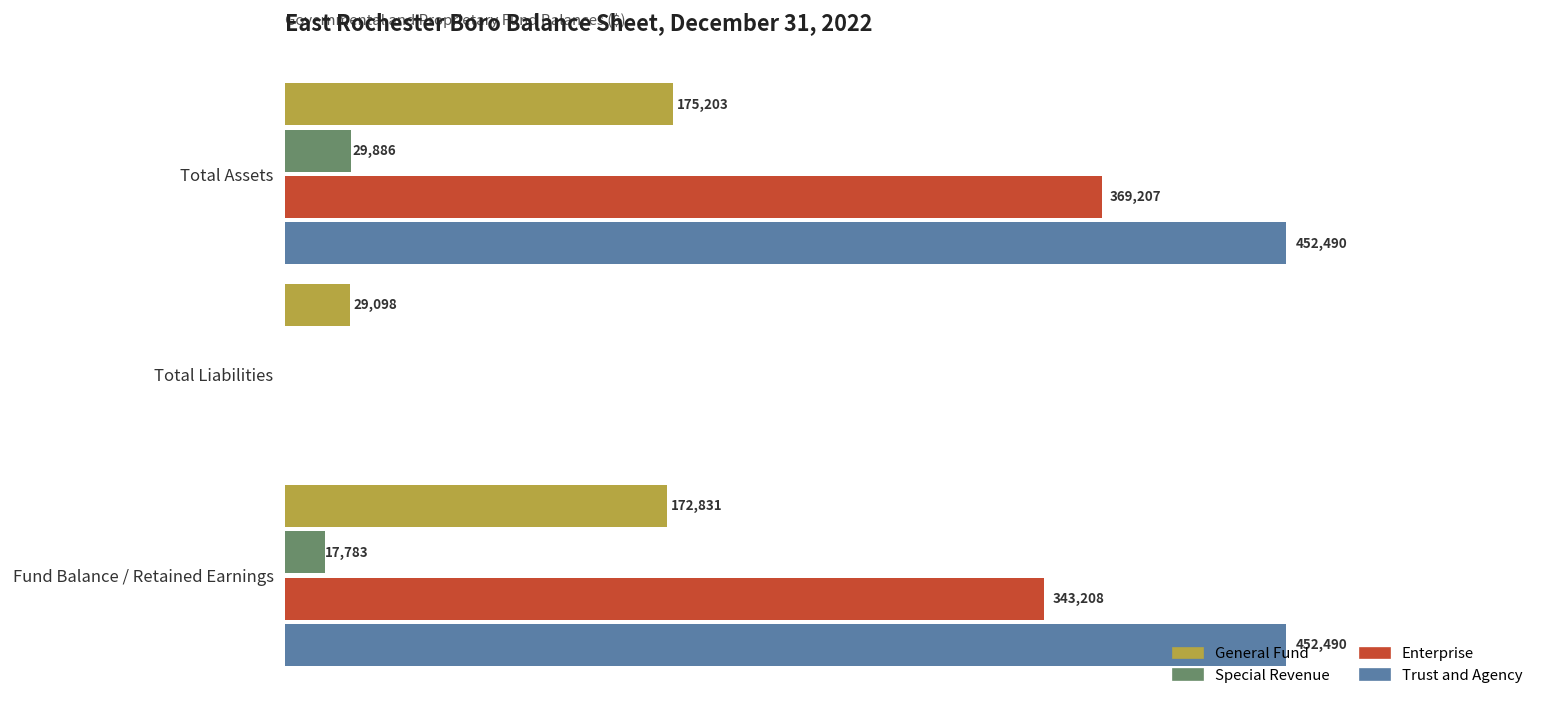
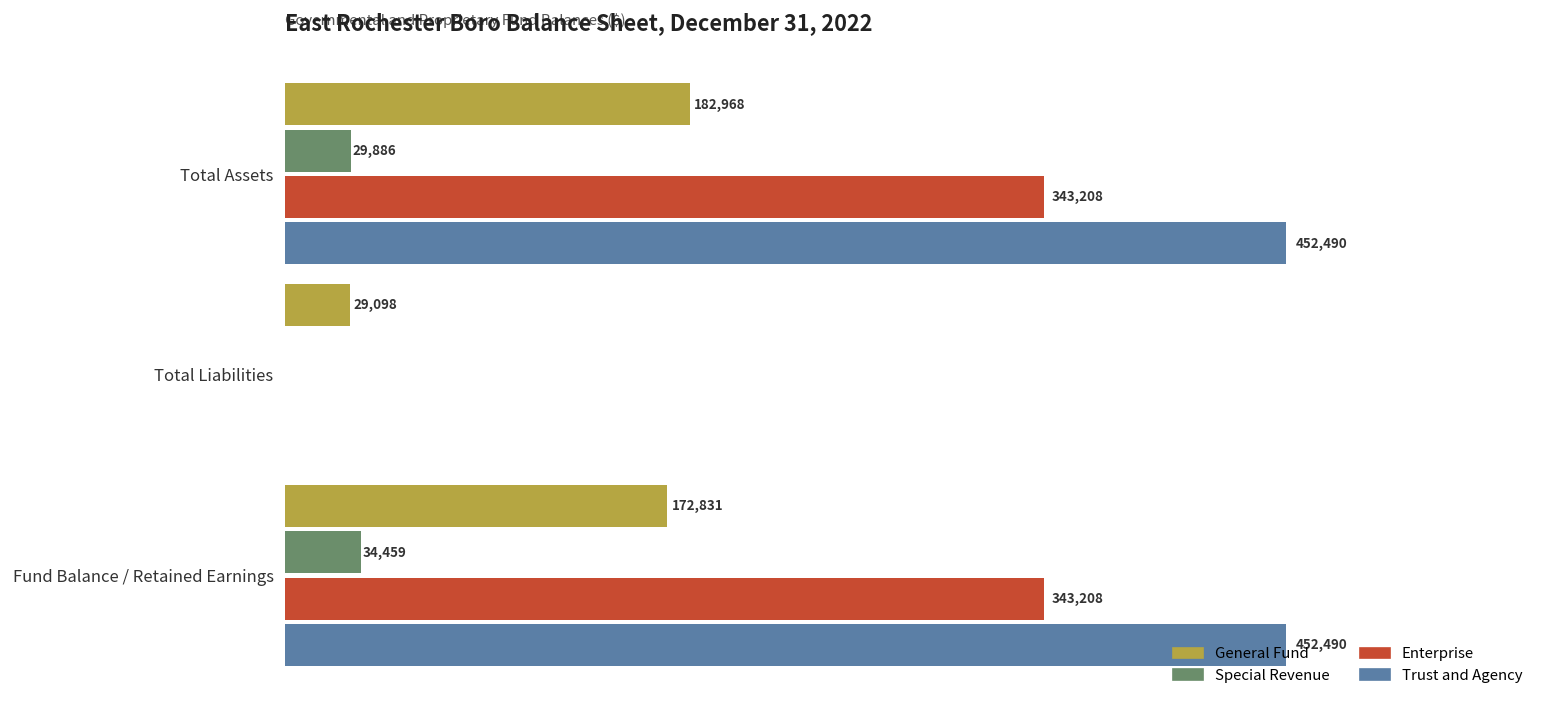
  {
    "General Fund": {
-     "Total Assets": "175,203",
+     "Total Assets": "182,968",
      "Total Liabilities": "29,098",
      "Fund Balance / Retained Earnings": "172,831"
    },
    "Special Revenue": {
      "Total Assets": "29,886",
-     "Fund Balance / Retained Earnings": "17,783"
+     "Fund Balance / Retained Earnings": "34,459"
    },
    "Enterprise": {
-     "Total Assets": "369,207",
+     "Total Assets": "343,208",
      "Fund Balance / Retained Earnings": "343,208"
    },
    "Trust and Agency": {
      "Total Assets": "452,490",
      "Fund Balance / Retained Earnings": "452,490"
    }
  }
